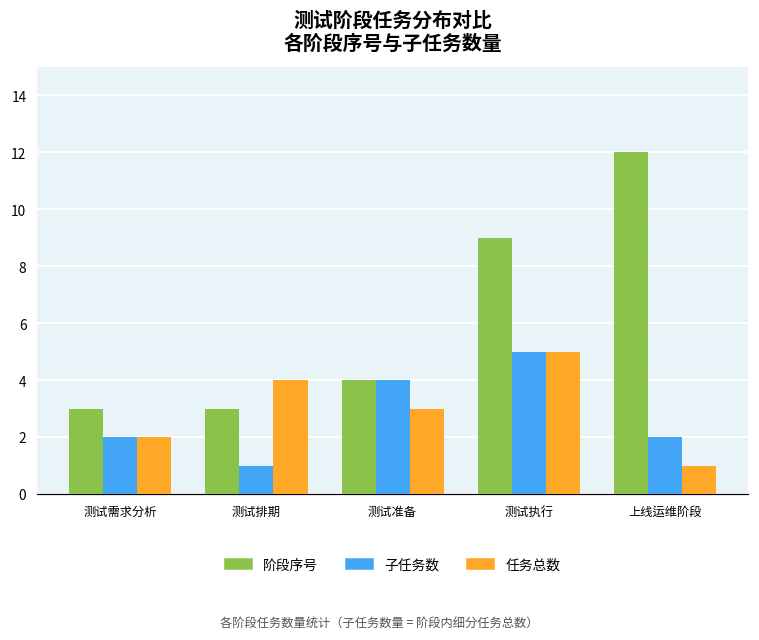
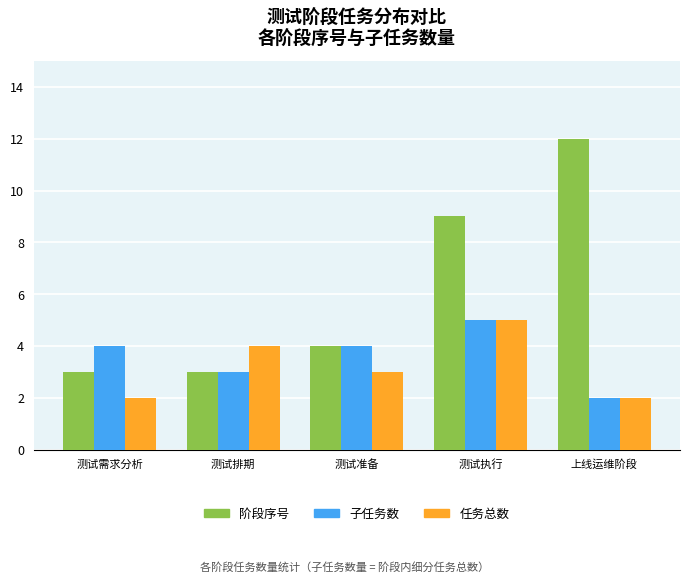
  {
    "阶段序号": {
      "测试需求分析": 3,
      "测试排期": 3,
      "测试准备": 4,
      "测试执行": 9,
      "上线运维阶段": 12
    },
    "子任务数": {
-     "测试需求分析": 2,
-     "测试排期": 1,
+     "测试需求分析": 4,
+     "测试排期": 3,
      "测试准备": 4,
      "测试执行": 5,
      "上线运维阶段": 2
    },
    "任务总数": {
      "测试需求分析": 2,
      "测试排期": 4,
      "测试准备": 3,
      "测试执行": 5,
-     "上线运维阶段": 1
+     "上线运维阶段": 2
    }
  }
